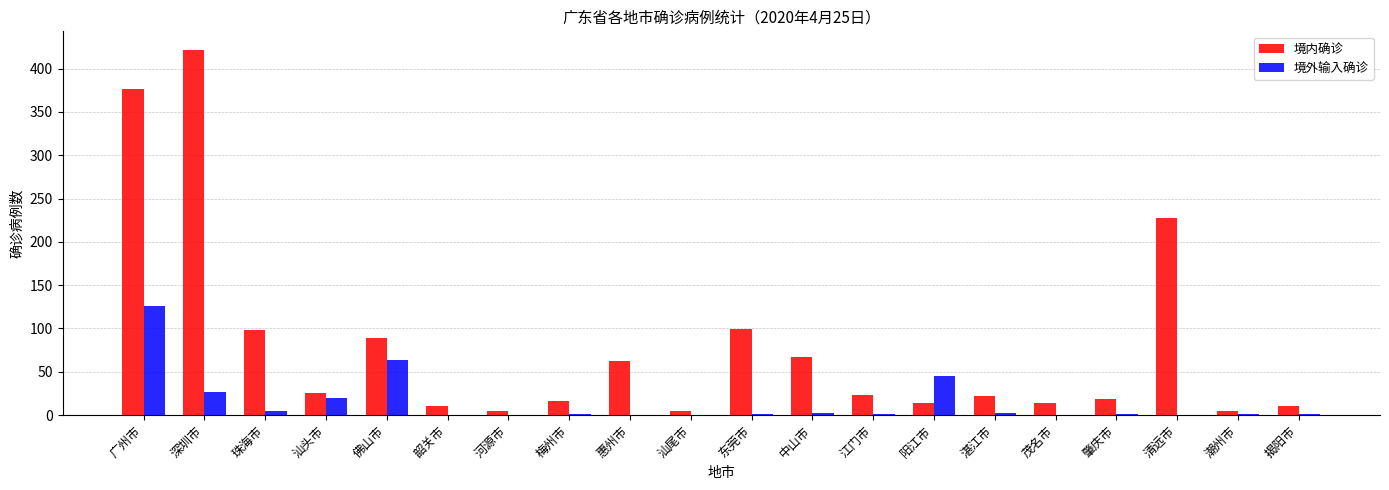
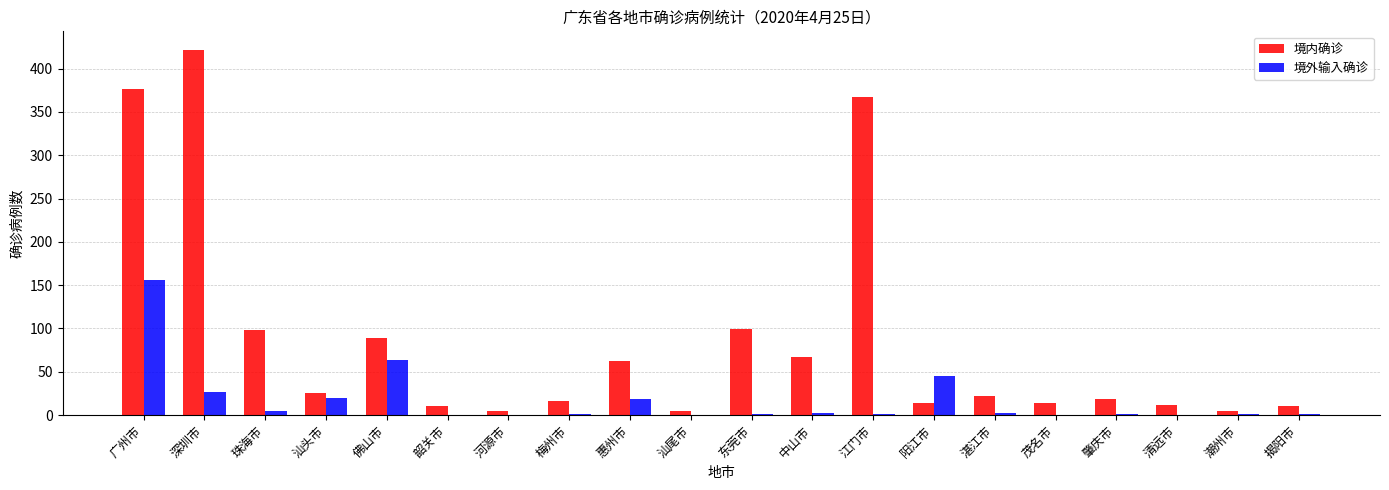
  {
    "境内确诊": {
      "广州市": 380,
      "深圳市": 420,
      "珠海市": 100,
      "汕头市": 30,
      "佛山市": 90,
      "韶关市": 10,
      "河源市": 10,
      "梅州市": 20,
      "惠州市": 60,
      "汕尾市": 10,
      "东莞市": 100,
      "中山市": 70,
-     "江门市": 20,
+     "江门市": 370,
      "阳江市": 10,
      "湛江市": 20,
      "茂名市": 10,
      "肇庆市": 20,
-     "清远市": 230,
+     "清远市": 10,
      "潮州市": 10,
      "揭阳市": 10
    },
    "境外输入确诊": {
-     "广州市": 130,
+     "广州市": 160,
      "深圳市": 30,
      "珠海市": 10,
      "汕头市": 20,
      "佛山市": 60,
      "韶关市": 0,
      "河源市": 0,
-     "惠州市": 0,
+     "惠州市": 20,
      "汕尾市": 0,
      "阳江市": 50,
      "茂名市": 0,
      "清远市": 0
    }
  }
